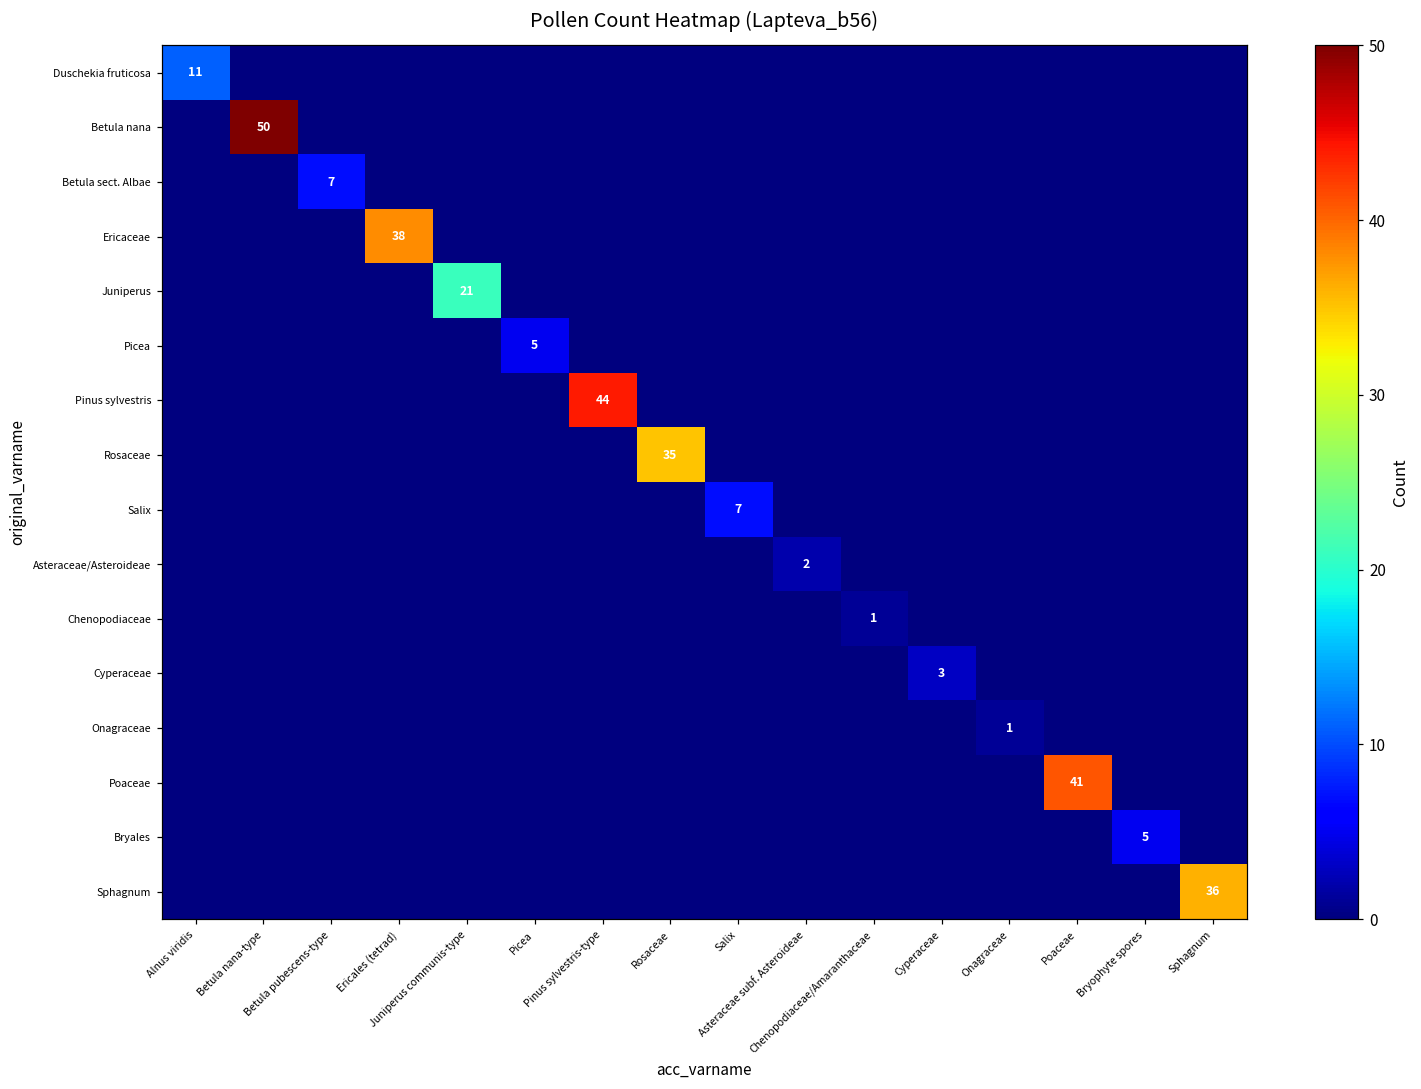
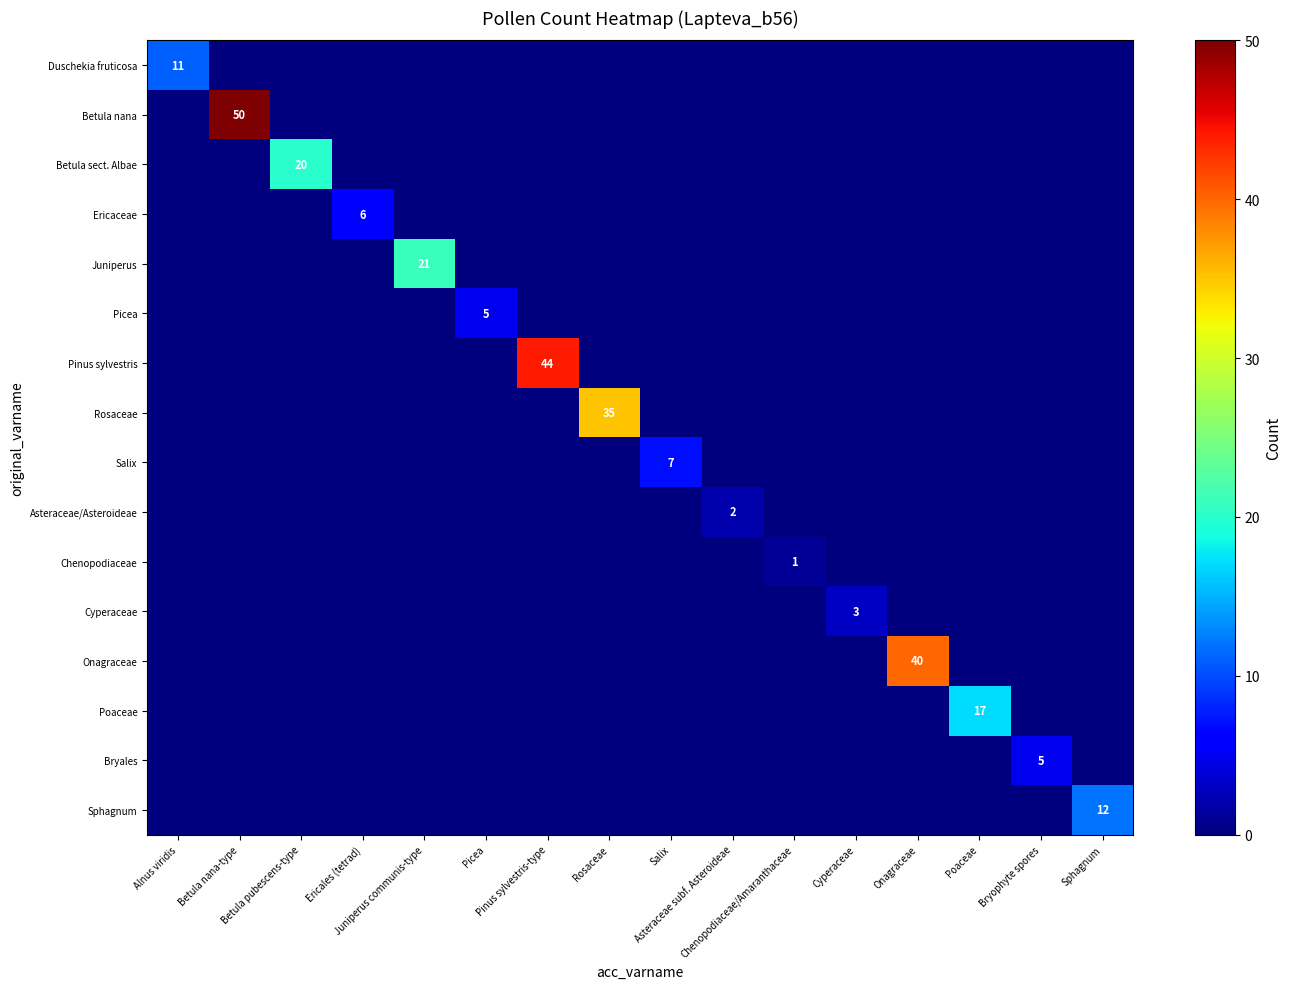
  {
    "Duschekia fruticosa": {
      "Alnus viridis": 11
    },
    "Betula nana": {
      "Betula nana-type": 50
    },
    "Betula sect. Albae": {
-     "Betula pubescens-type": 7
+     "Betula pubescens-type": 20
    },
    "Ericaceae": {
-     "Ericales (tetrad)": 38
+     "Ericales (tetrad)": 6
    },
    "Juniperus": {
      "Juniperus communis-type": 21
    },
    "Picea": {
      "Picea": 5
    },
    "Pinus sylvestris": {
      "Pinus sylvestris-type": 44
    },
    "Rosaceae": {
      "Rosaceae": 35
    },
    "Salix": {
      "Salix": 7
    },
    "Asteraceae/Asteroideae": {
      "Asteraceae subf. Asteroideae": 2
    },
    "Chenopodiaceae": {
      "Chenopodiaceae/Amaranthaceae": 1
    },
    "Cyperaceae": {
      "Cyperaceae": 3
    },
    "Onagraceae": {
-     "Onagraceae": 1
+     "Onagraceae": 40
    },
    "Poaceae": {
-     "Poaceae": 41
+     "Poaceae": 17
    },
    "Bryales": {
      "Bryophyte spores": 5
    },
    "Sphagnum": {
-     "Sphagnum": 36
+     "Sphagnum": 12
    }
  }
